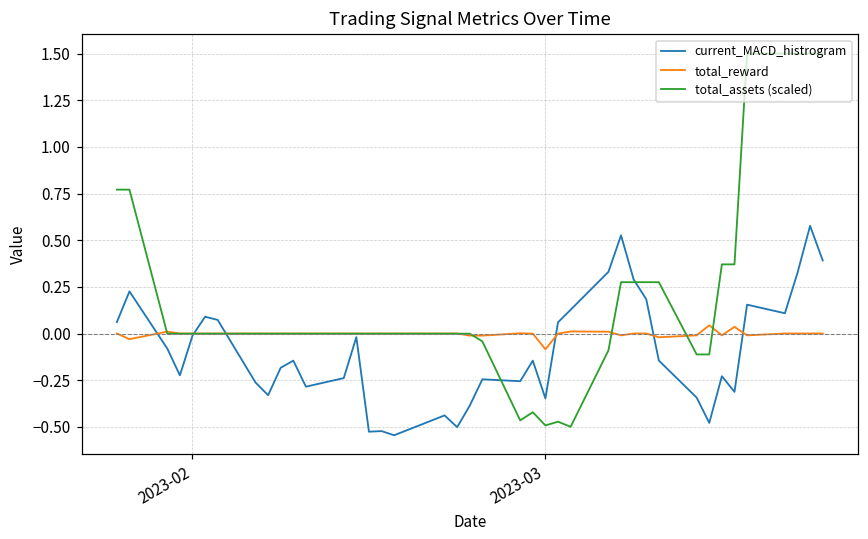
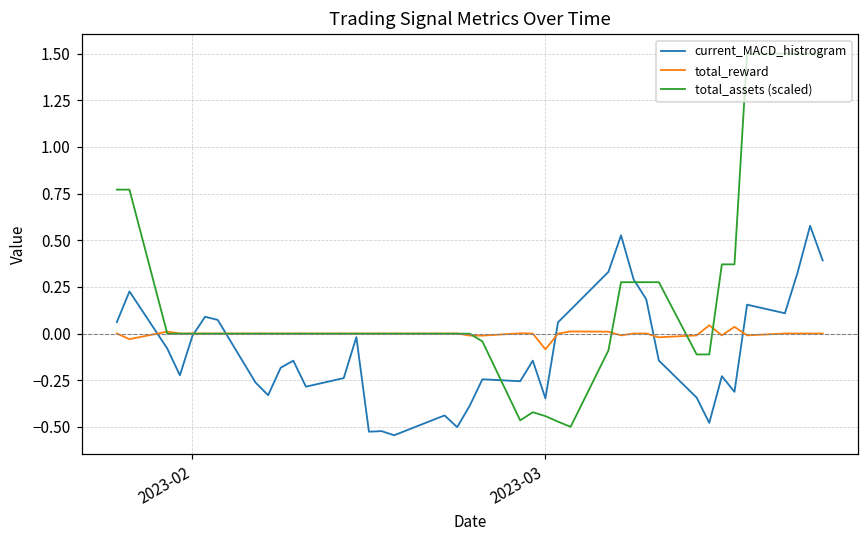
  {
    "current_MACD_histrogram": {
      "2023-03": -0.35
    },
    "total_reward": {
      "2023-03": -0.08
    },
    "total_assets (scaled)": {
-     "2023-03": -0.49
+     "2023-03": -0.44
    }
  }
